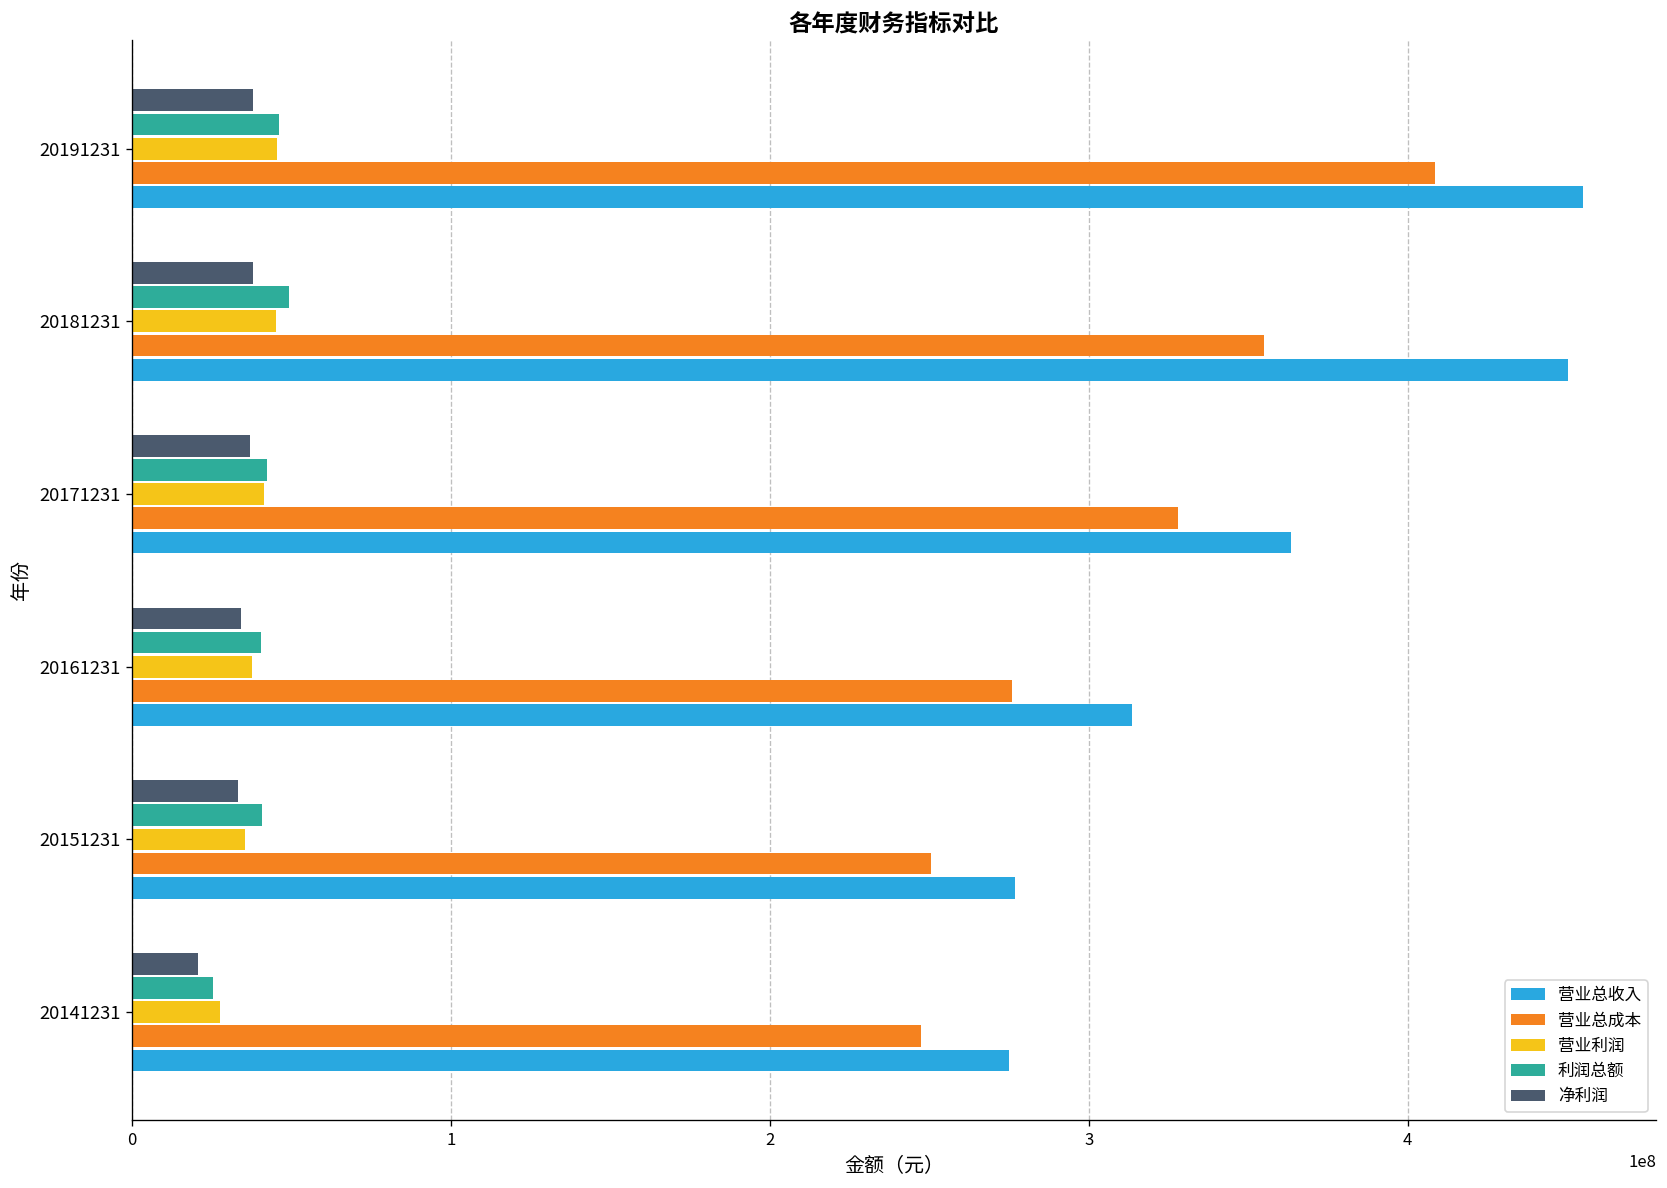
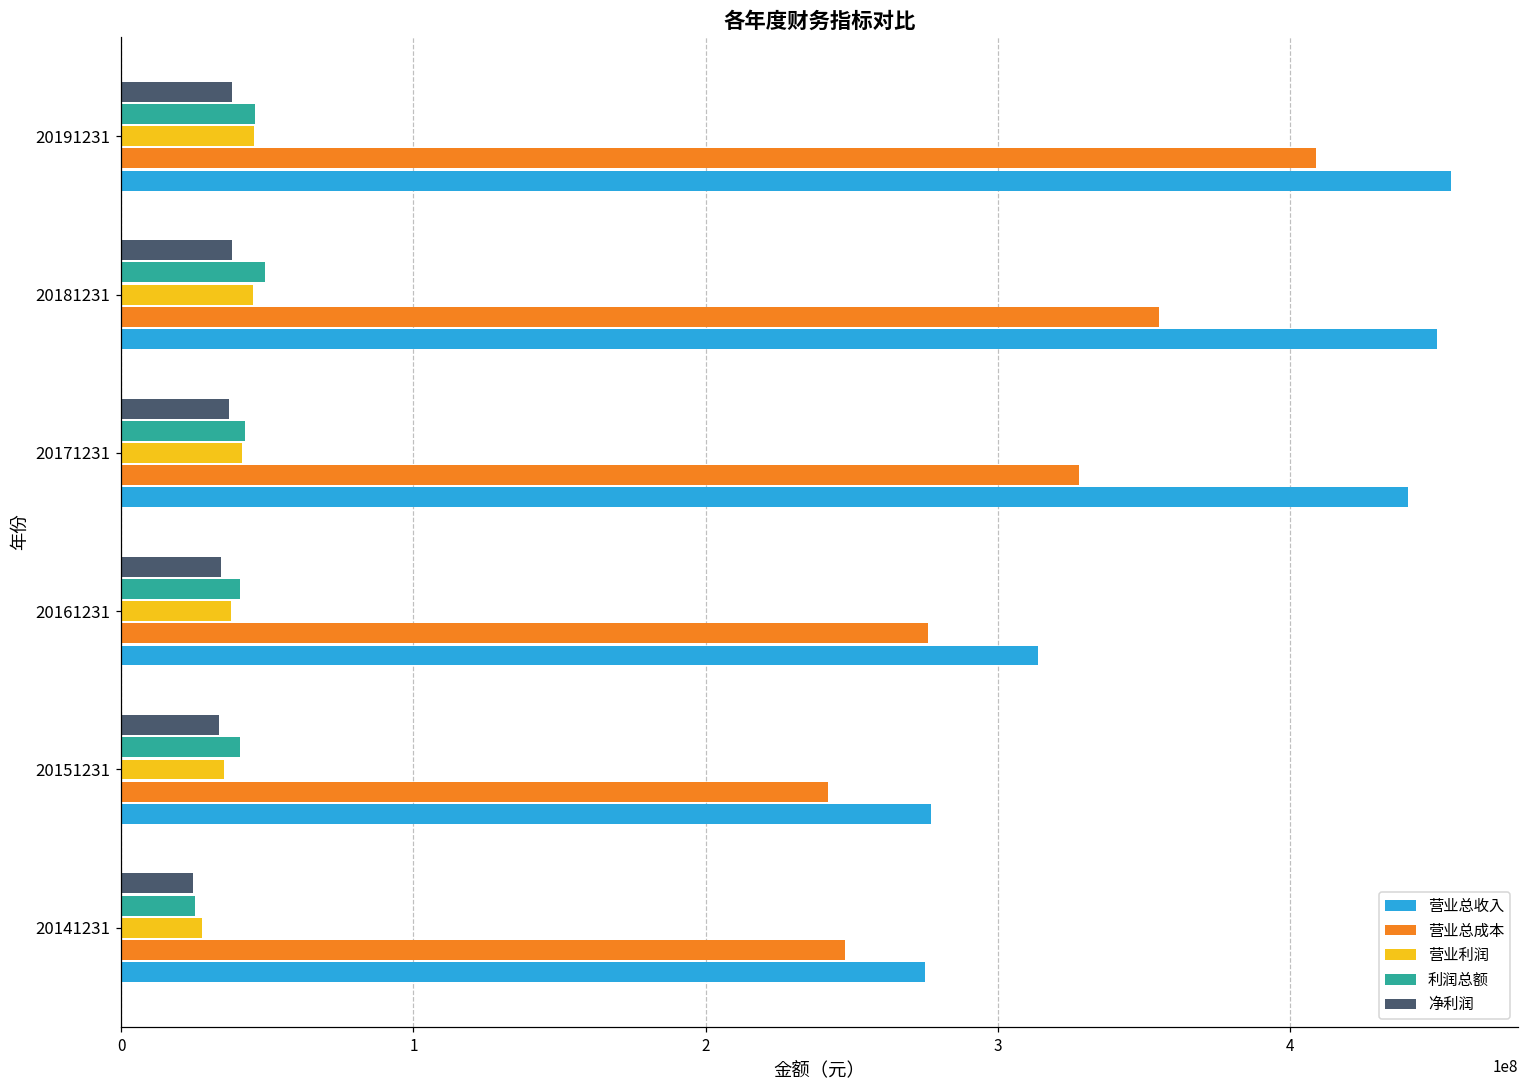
  {
    "营业总收入": {
      "20191231": 455000000,
      "20181231": 450000000,
-     "20171231": 363000000,
+     "20171231": 440000000,
      "20161231": 314000000,
      "20151231": 277000000,
      "20141231": 275000000
    },
    "营业总成本": {
      "20191231": 409000000,
      "20181231": 355000000,
      "20171231": 328000000,
      "20161231": 276000000,
-     "20151231": 251000000,
+     "20151231": 242000000,
      "20141231": 247000000
    },
    "营业利润": {
      "20191231": 45000000,
      "20181231": 45000000,
      "20171231": 41000000,
      "20161231": 38000000,
      "20151231": 35000000,
      "20141231": 28000000
    },
    "利润总额": {
      "20191231": 46000000,
      "20181231": 49000000,
      "20171231": 42000000,
      "20161231": 40000000,
      "20151231": 41000000,
      "20141231": 25000000
    },
    "净利润": {
      "20191231": 38000000,
      "20181231": 38000000,
      "20171231": 37000000,
      "20161231": 34000000,
      "20151231": 33000000,
-     "20141231": 21000000
+     "20141231": 24000000
    }
  }
